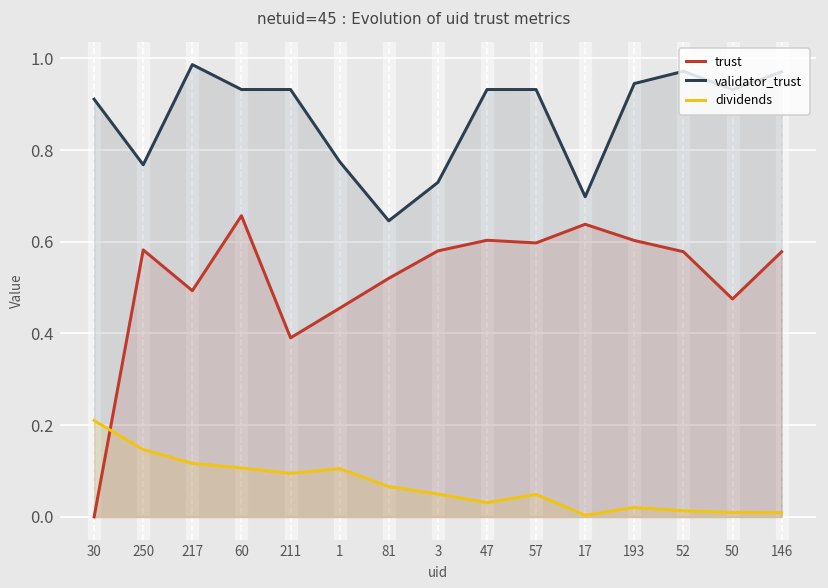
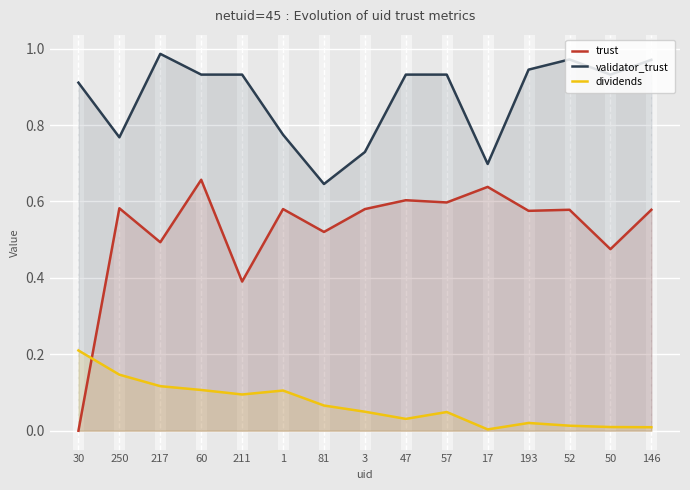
  {
    "trust": {
      "30": 0.00,
      "250": 0.58,
      "217": 0.49,
      "60": 0.66,
      "211": 0.39,
-     "1": 0.46,
+     "1": 0.58,
      "81": 0.52,
      "3": 0.58,
      "47": 0.60,
      "57": 0.60,
      "17": 0.64,
-     "193": 0.60,
+     "193": 0.58,
      "52": 0.58,
      "50": 0.48,
      "146": 0.58
    },
    "validator_trust": {
      "30": 0.91,
      "250": 0.77,
      "217": 0.99,
      "60": 0.93,
      "211": 0.93,
      "1": 0.77,
      "81": 0.65,
      "3": 0.73,
      "47": 0.93,
      "57": 0.93,
      "17": 0.70,
      "193": 0.94
    },
    "dividends": {
      "30": 0.21,
      "250": 0.15,
      "217": 0.12,
      "60": 0.11,
      "211": 0.09,
      "1": 0.11,
      "81": 0.07,
      "3": 0.05,
      "47": 0.03,
      "57": 0.05,
      "17": 0.00,
      "193": 0.02,
      "52": 0.01,
      "50": 0.01,
      "146": 0.01
    }
  }
